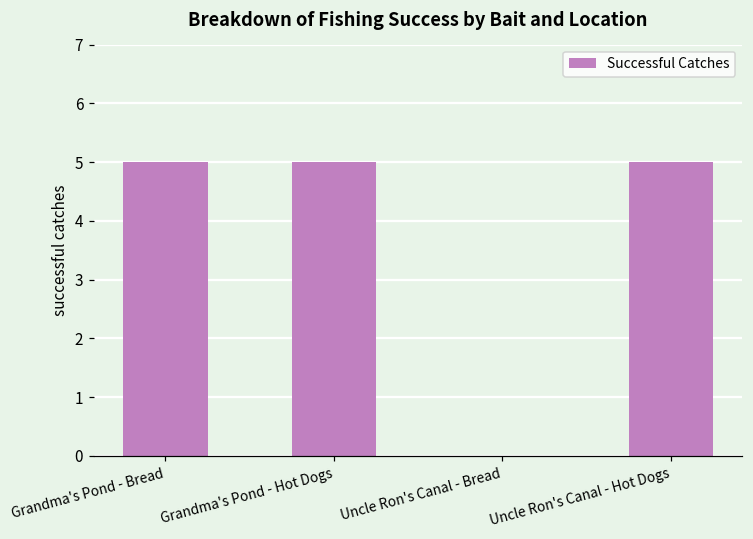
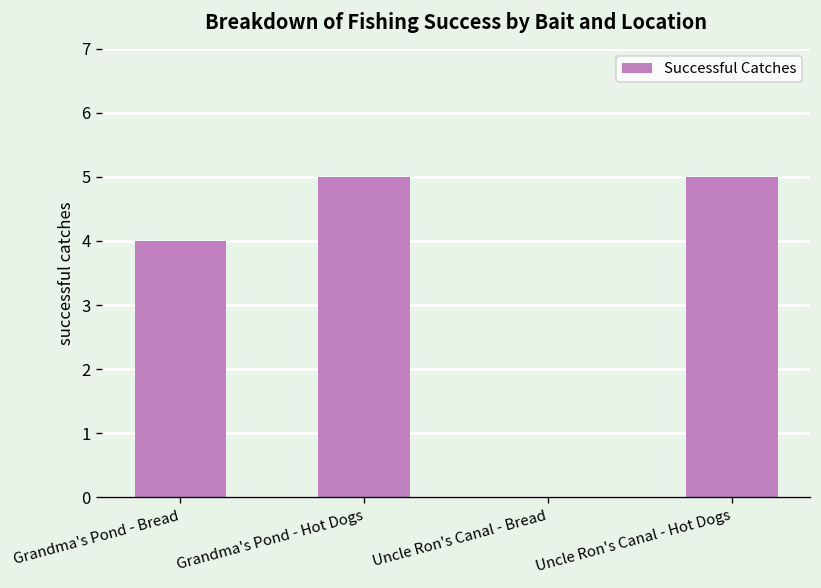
  {
-   "Grandma's Pond - Bread": 5,
+   "Grandma's Pond - Bread": 4,
    "Grandma's Pond - Hot Dogs": 5,
    "Uncle Ron's Canal - Bread": 0,
    "Uncle Ron's Canal - Hot Dogs": 5
  }
